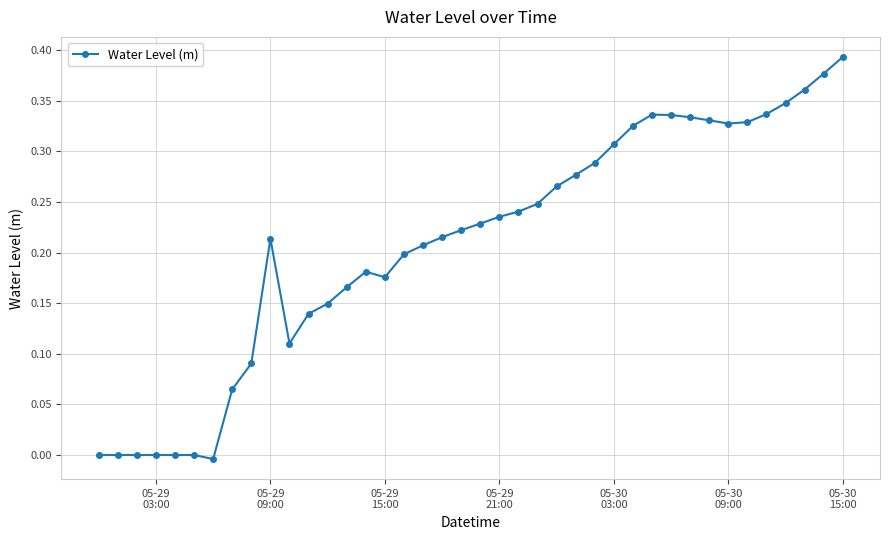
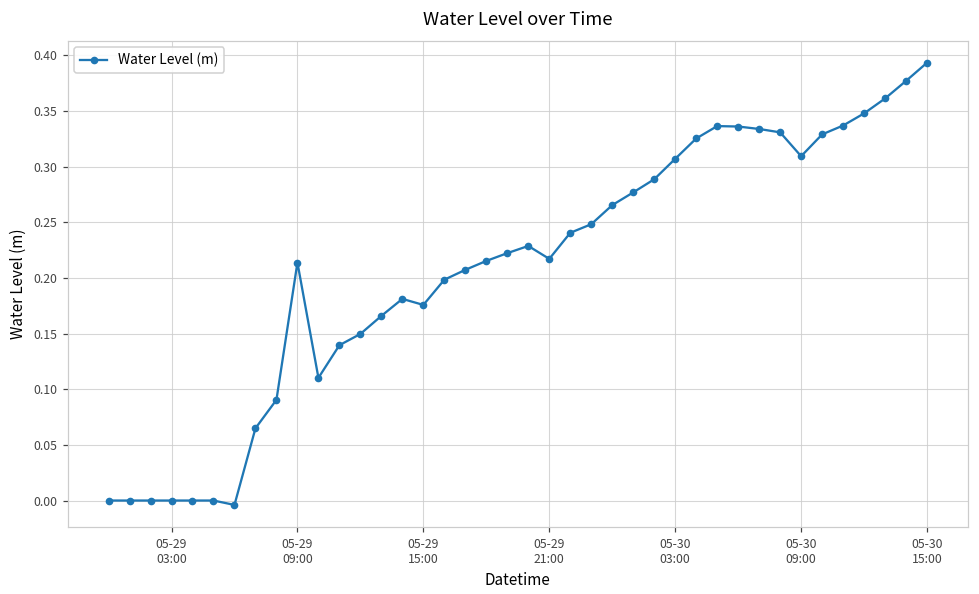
  {
    "05-29 03:00": 0.000,
    "05-29 09:00": 0.214,
    "05-29 15:00": 0.176,
-   "05-29 21:00": 0.235,
+   "05-29 21:00": 0.217,
    "05-30 03:00": 0.307,
-   "05-30 09:00": 0.328,
+   "05-30 09:00": 0.309,
    "05-30 15:00": 0.393
  }
